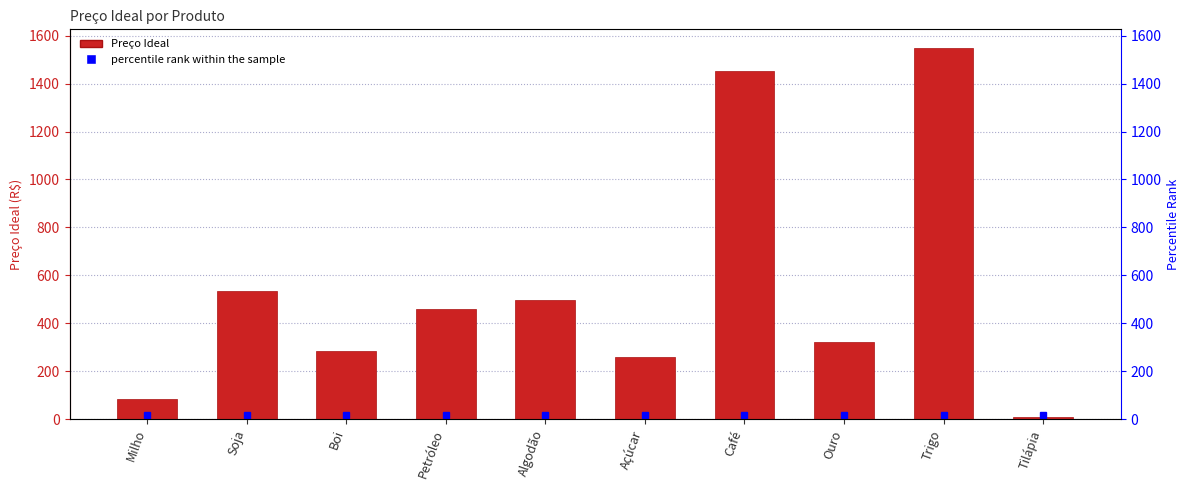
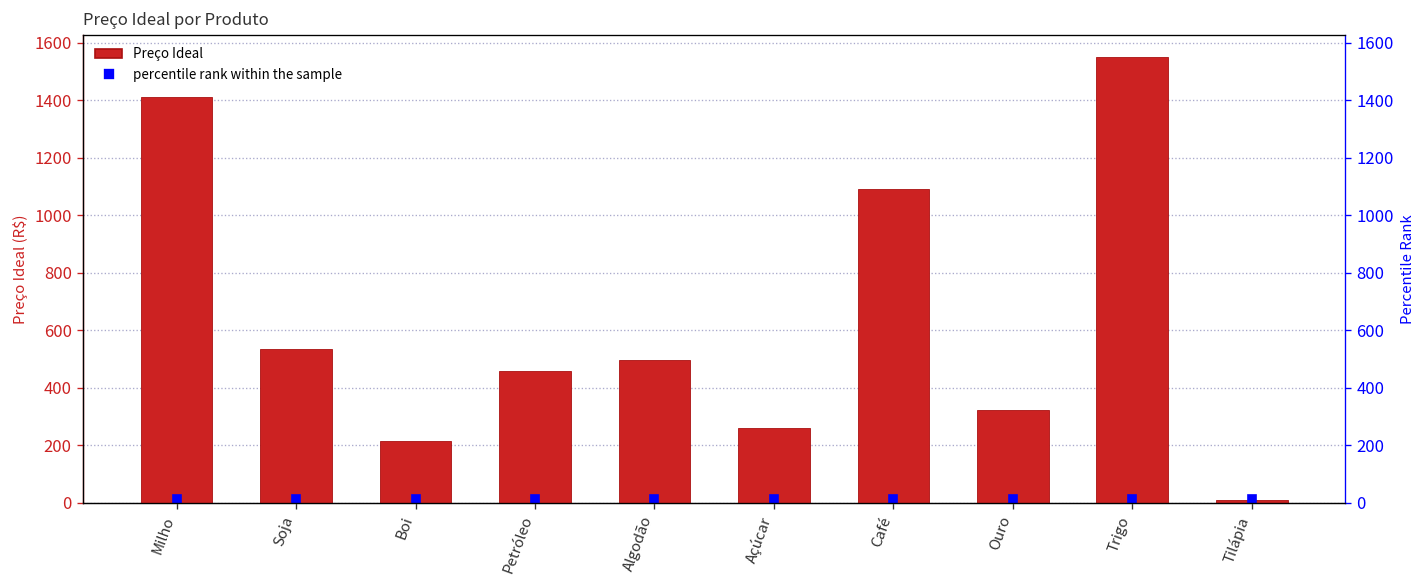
  {
    "Preço Ideal": {
-     "Milho": 90,
+     "Milho": 1410,
      "Soja": 540,
-     "Boi": 280,
+     "Boi": 220,
      "Petróleo": 460,
      "Algodão": 500,
      "Açúcar": 260,
-     "Café": 1450,
+     "Café": 1090,
      "Ouro": 320,
      "Trigo": 1550
    }
  }
